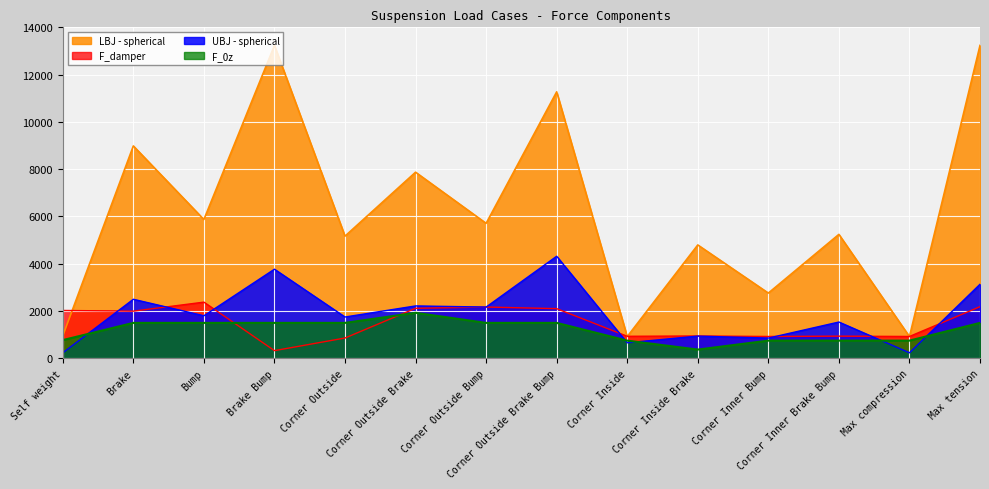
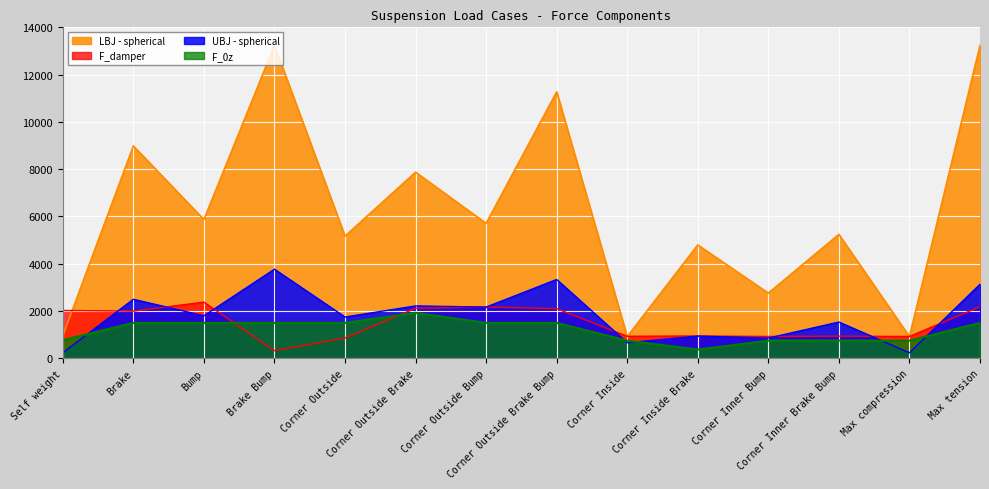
  {
    "LBJ - spherical": {
      "Self weight": 1000,
      "Brake": 9000,
      "Bump": 5900,
      "Corner Outside": 5200,
      "Corner Outside Brake": 7900,
      "Corner Outside Bump": 5700,
      "Corner Outside Brake Bump": 11300,
      "Corner Inside Brake": 4800,
      "Corner Inner Bump": 2800,
      "Corner Inner Brake Bump": 5200,
      "Max tension": 13200
    },
    "F_damper": {
      "Self weight": 2000,
      "Brake": 2000,
      "Bump": 2400,
      "Brake Bump": 300,
      "Corner Outside": 900,
      "Corner Outside Brake Bump": 2100,
      "Corner Inner Brake Bump": 900,
      "Max tension": 2200
    },
    "UBJ - spherical": {
      "Self weight": 200,
      "Brake": 2500,
      "Bump": 1800,
      "Brake Bump": 3800,
      "Corner Outside": 1700,
-     "Corner Outside Brake Bump": 4300,
+     "Corner Outside Brake Bump": 3300,
      "Corner Inner Brake Bump": 1500,
      "Max compression": 200,
      "Max tension": 3100
    },
    "F_0z": {
      "Self weight": 800,
      "Brake": 1500,
      "Bump": 1500,
      "Brake Bump": 1500,
      "Corner Outside": 1500,
      "Corner Outside Brake": 1900,
      "Corner Outside Bump": 1500,
      "Corner Outside Brake Bump": 1500,
      "Corner Inside Brake": 400,
      "Corner Inner Brake Bump": 800,
      "Max compression": 800,
      "Max tension": 1500
    }
  }
